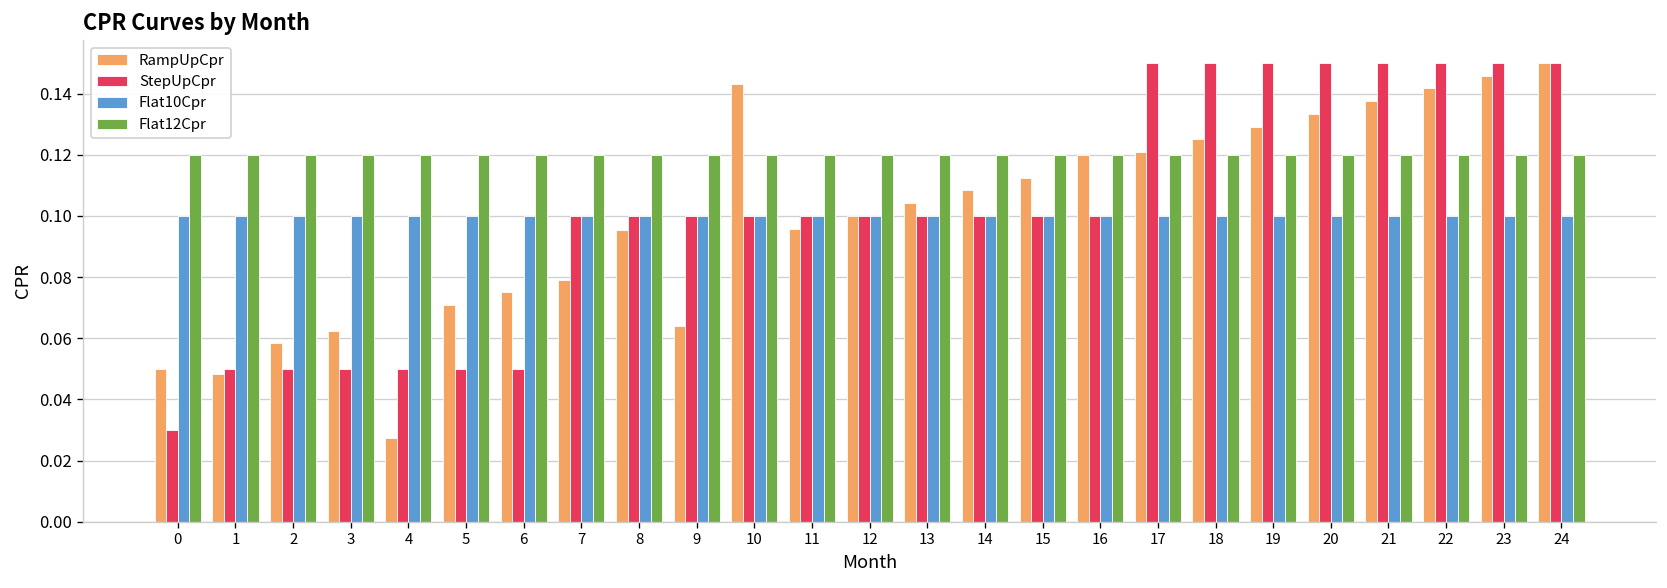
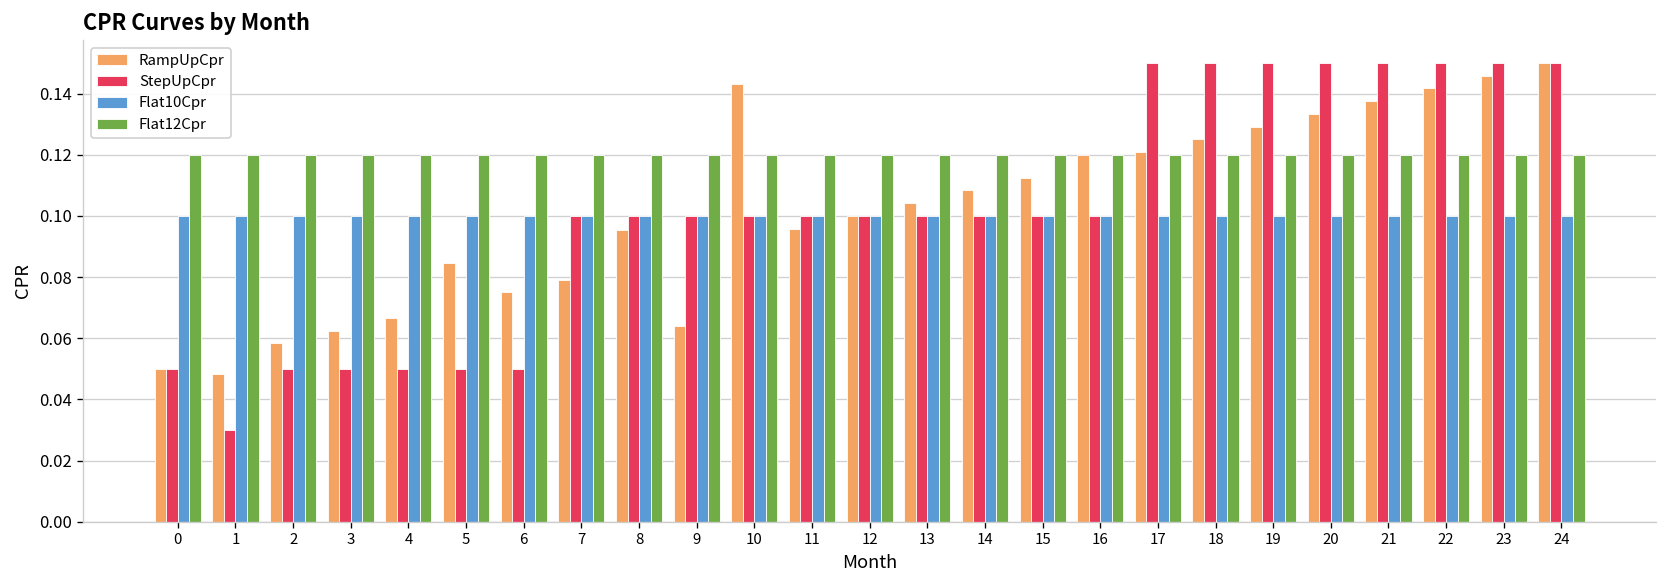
  {
    "RampUpCpr": {
      "0": 0.050,
      "1": 0.048,
      "2": 0.058,
      "3": 0.063,
-     "4": 0.027,
-     "5": 0.071,
+     "4": 0.067,
+     "5": 0.085,
      "6": 0.075,
      "7": 0.079,
      "8": 0.095,
      "9": 0.064,
      "10": 0.143,
      "11": 0.096,
      "12": 0.100,
      "13": 0.104,
      "14": 0.108,
      "15": 0.112,
      "16": 0.120,
      "17": 0.121,
      "18": 0.125,
      "19": 0.129,
      "20": 0.133,
      "21": 0.138,
      "22": 0.142,
      "23": 0.146,
      "24": 0.150
    },
    "StepUpCpr": {
-     "0": 0.03,
-     "1": 0.05,
+     "0": 0.05,
+     "1": 0.03,
      "2": 0.05,
      "3": 0.05,
      "4": 0.05,
      "5": 0.05,
      "6": 0.05,
      "7": 0.10,
      "8": 0.10,
      "9": 0.10,
      "10": 0.10,
      "11": 0.10,
      "12": 0.10,
      "13": 0.10,
      "14": 0.10,
      "15": 0.10,
      "16": 0.10,
      "17": 0.15,
      "18": 0.15,
      "19": 0.15,
      "20": 0.15,
      "21": 0.15,
      "22": 0.15,
      "23": 0.15,
      "24": 0.15
    },
    "Flat10Cpr": {
      "0": 0.100,
      "1": 0.100,
      "2": 0.100,
      "3": 0.100,
      "4": 0.100,
      "5": 0.100,
      "6": 0.100,
      "7": 0.100,
      "8": 0.100,
      "9": 0.100,
      "10": 0.100,
      "11": 0.100,
      "12": 0.100,
      "13": 0.100,
      "14": 0.100,
      "15": 0.100,
      "16": 0.100,
      "17": 0.100,
      "18": 0.100,
      "19": 0.100,
      "20": 0.100,
      "21": 0.100,
      "22": 0.100,
      "23": 0.100,
      "24": 0.100
    },
    "Flat12Cpr": {
      "0": 0.120,
      "1": 0.120,
      "2": 0.120,
      "3": 0.120,
      "4": 0.120,
      "5": 0.120,
      "6": 0.120,
      "7": 0.120,
      "8": 0.120,
      "9": 0.120,
      "10": 0.120,
      "11": 0.120,
      "12": 0.120,
      "13": 0.120,
      "14": 0.120,
      "15": 0.120,
      "16": 0.120,
      "17": 0.120,
      "18": 0.120,
      "19": 0.120,
      "20": 0.120,
      "21": 0.120,
      "22": 0.120,
      "23": 0.120,
      "24": 0.120
    }
  }
